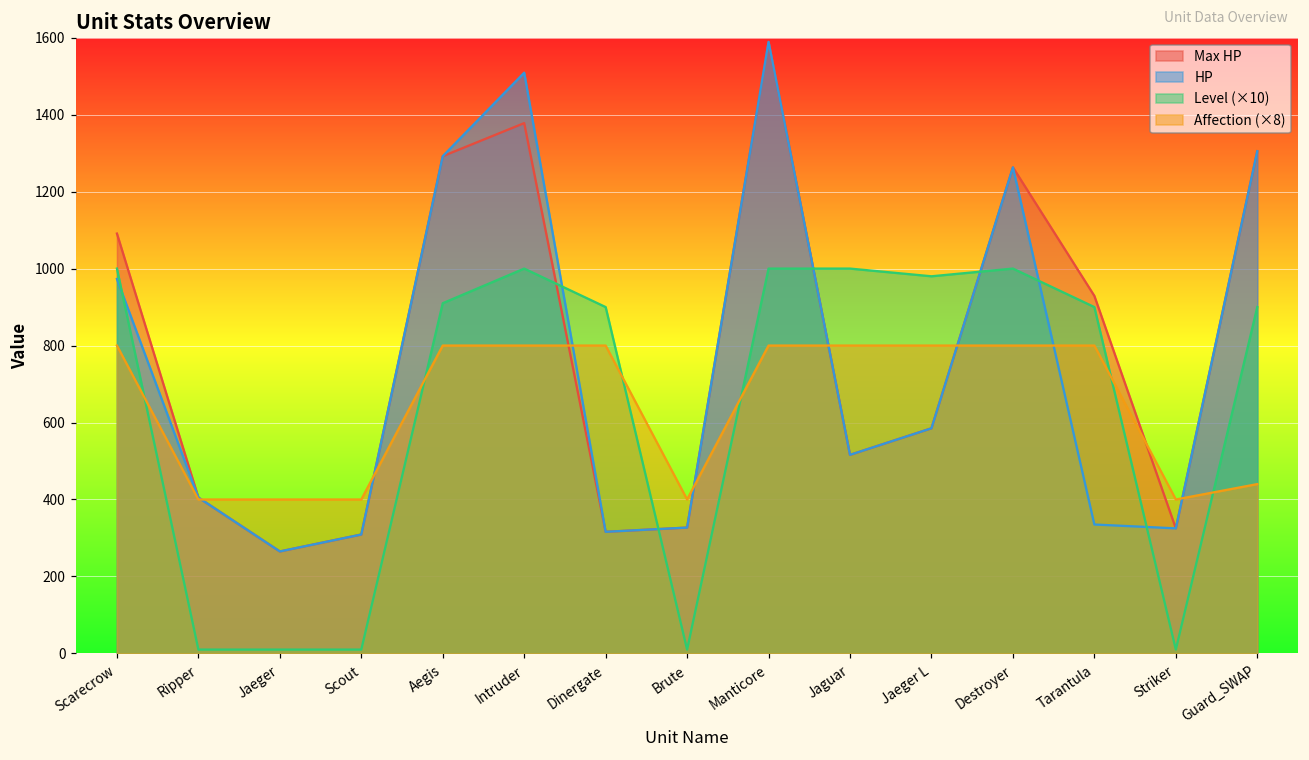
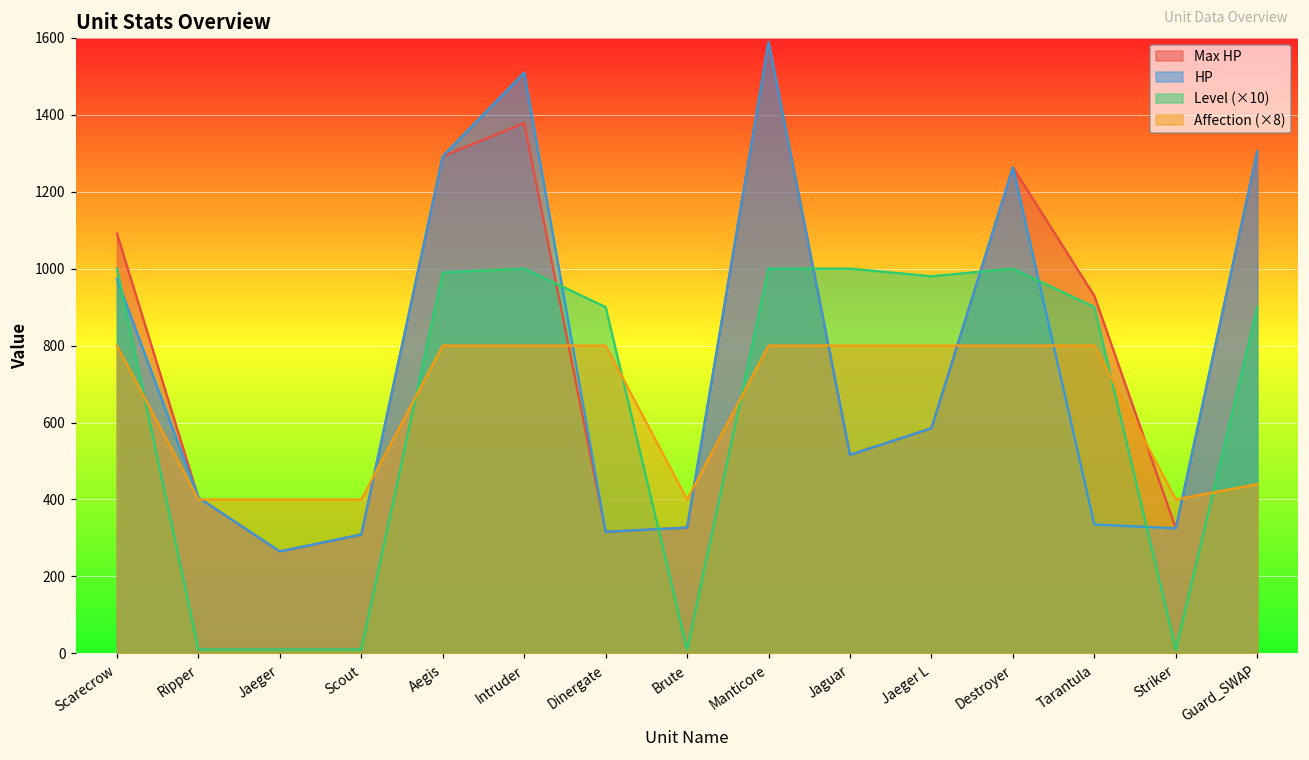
  {
    "Max HP": {
      "Scarecrow": 1090,
      "Intruder": 1380,
      "Tarantula": 930
    },
    "HP": {
      "Scarecrow": 970,
      "Intruder": 1510,
      "Tarantula": 340
    },
    "Level (×10)": {
      "Scarecrow": 1000,
      "Ripper": 10,
      "Jaeger": 10,
      "Scout": 10,
-     "Aegis": 910,
+     "Aegis": 990,
      "Intruder": 1000,
      "Dinergate": 900,
      "Brute": 10,
      "Manticore": 1000,
      "Jaguar": 1000,
      "Jaeger L": 980,
      "Destroyer": 1000,
      "Tarantula": 900,
      "Striker": 10,
      "Guard_SWAP": 900
    },
    "Affection (×8)": {
      "Scarecrow": 800,
      "Jaeger": 400,
      "Scout": 400,
      "Aegis": 800,
      "Intruder": 800,
      "Dinergate": 800,
      "Brute": 400,
      "Manticore": 800,
      "Jaguar": 800,
      "Jaeger L": 800,
      "Destroyer": 800,
      "Tarantula": 800,
      "Striker": 400,
      "Guard_SWAP": 440
    }
  }
